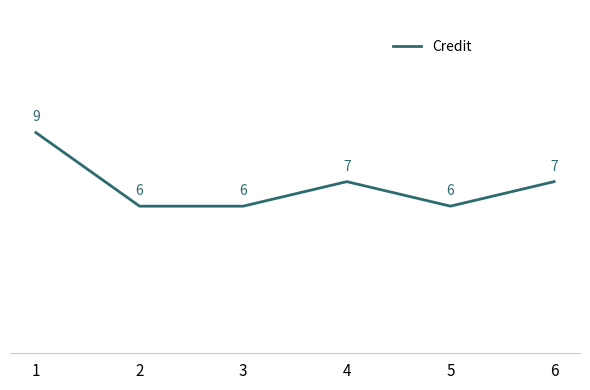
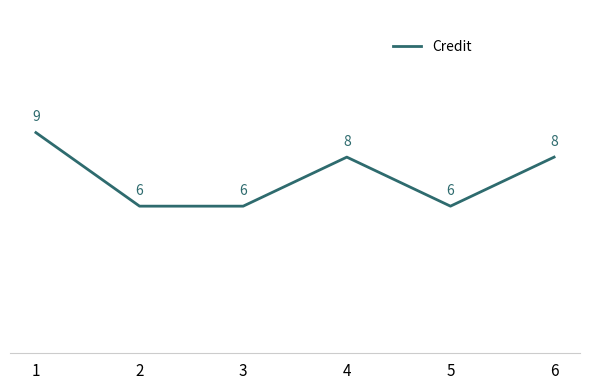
  {
    "1": 9,
    "2": 6,
    "3": 6,
-   "4": 7,
+   "4": 8,
    "5": 6,
-   "6": 7
+   "6": 8
  }
